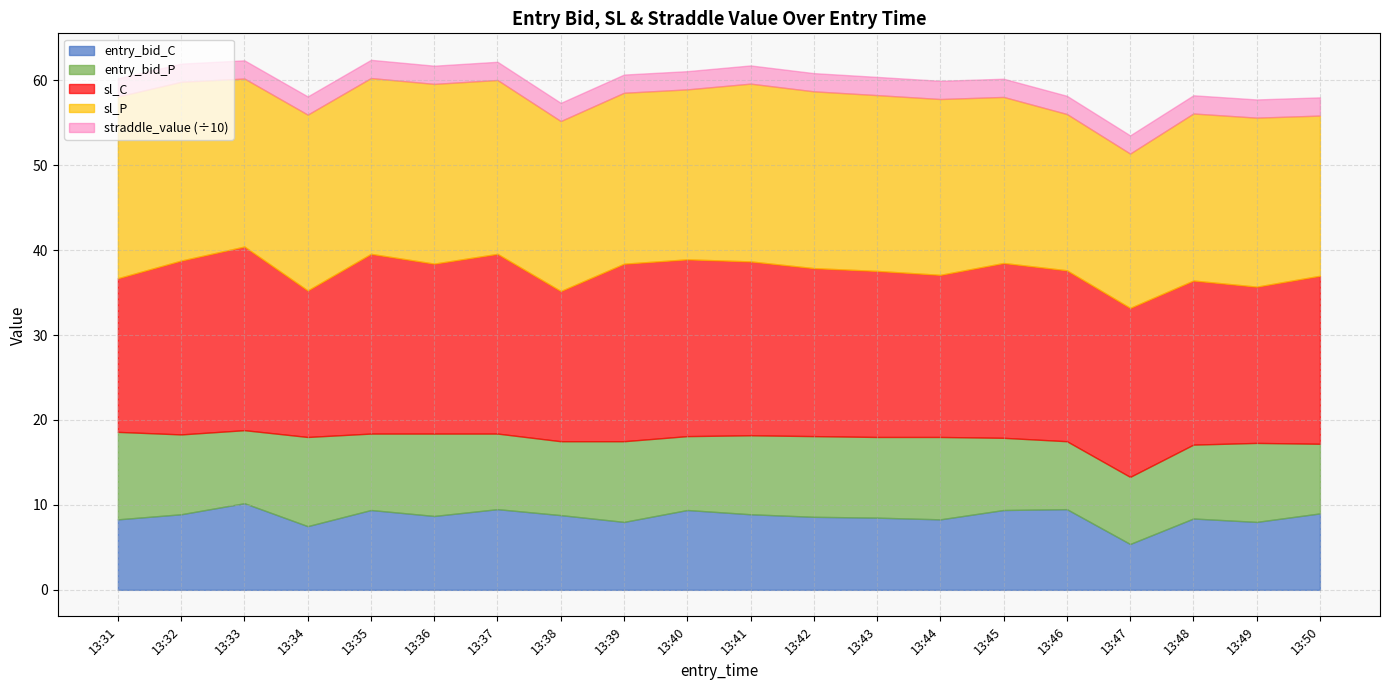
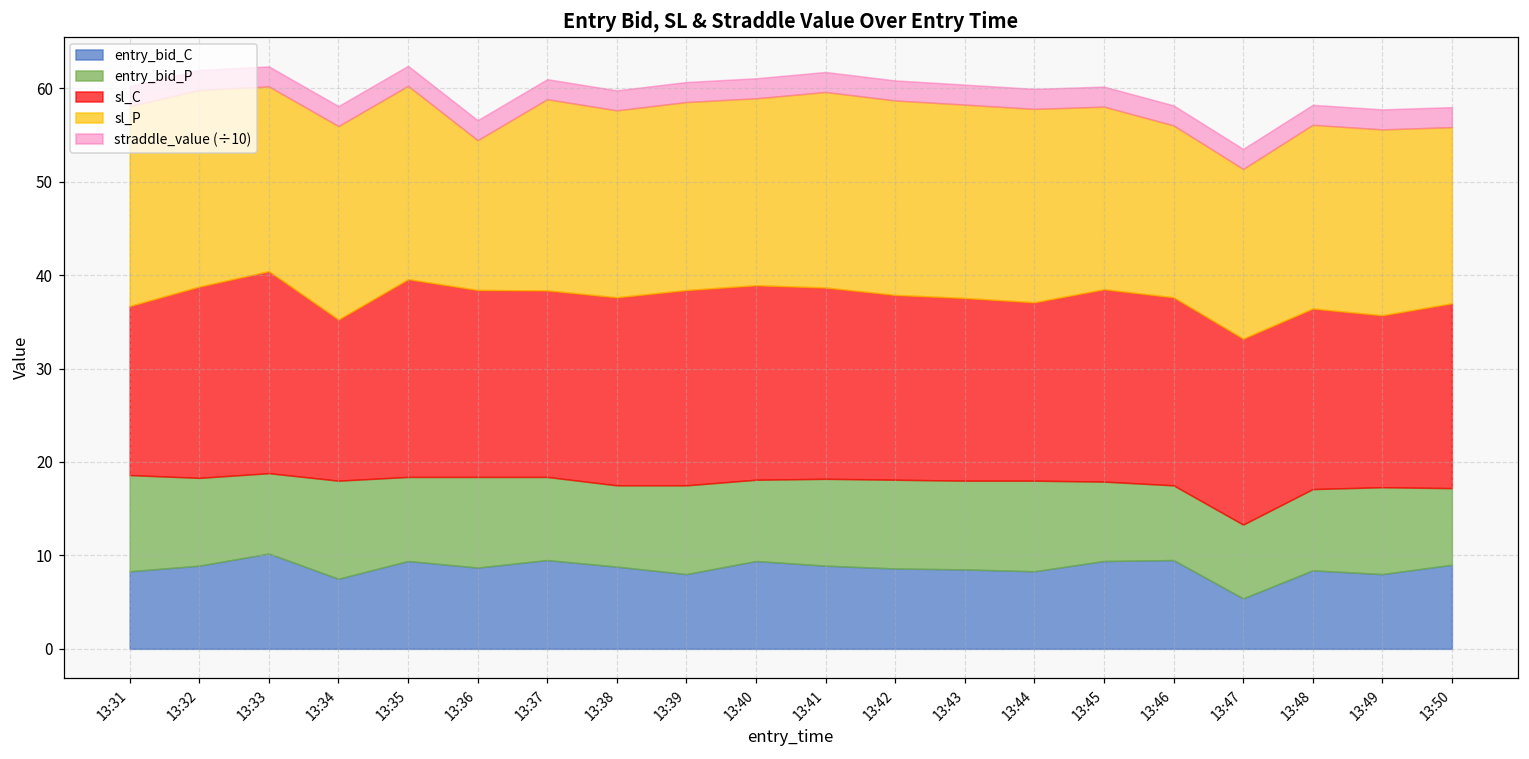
  {
    "entry_bid_C": {
      "13:31": 8,
      "13:32": 9,
      "13:33": 10,
      "13:34": 8,
      "13:35": 9,
      "13:36": 9,
      "13:37": 10,
      "13:38": 9,
      "13:39": 8,
      "13:40": 9,
      "13:41": 9,
      "13:42": 9,
      "13:43": 9,
      "13:44": 8,
      "13:45": 9,
      "13:46": 10,
      "13:47": 5,
      "13:48": 8,
      "13:49": 8,
      "13:50": 9
    },
    "entry_bid_P": {
      "13:31": 10,
      "13:32": 9,
      "13:33": 9,
      "13:34": 11,
      "13:35": 9,
      "13:36": 10,
      "13:37": 9,
      "13:38": 9,
      "13:39": 10,
      "13:40": 9,
      "13:41": 9,
      "13:42": 10,
      "13:43": 10,
      "13:44": 10,
      "13:45": 8,
      "13:46": 8,
      "13:47": 8,
      "13:48": 9,
      "13:49": 9,
      "13:50": 8
    },
    "sl_C": {
      "13:31": 18,
      "13:32": 20,
      "13:33": 22,
      "13:34": 17,
      "13:35": 21,
      "13:36": 20,
-     "13:37": 21,
-     "13:38": 18,
+     "13:37": 20,
+     "13:38": 20,
      "13:39": 21,
      "13:40": 21,
      "13:41": 20,
      "13:42": 20,
      "13:43": 20,
      "13:44": 19,
      "13:45": 21,
      "13:46": 20,
      "13:47": 20,
      "13:48": 19,
      "13:49": 18,
      "13:50": 20
    },
    "sl_P": {
      "13:33": 20,
      "13:34": 21,
      "13:35": 21,
-     "13:36": 21,
+     "13:36": 16,
      "13:37": 20,
      "13:38": 20,
      "13:39": 20,
      "13:40": 20,
      "13:41": 21,
      "13:42": 21,
      "13:43": 21,
      "13:44": 21,
      "13:45": 20,
      "13:46": 18,
      "13:47": 18,
      "13:48": 20,
      "13:49": 20,
      "13:50": 19
    },
    "straddle_value (÷10)": {
      "13:33": 2,
      "13:34": 2,
      "13:35": 2,
      "13:36": 2,
      "13:37": 2,
      "13:38": 2,
      "13:39": 2,
      "13:40": 2,
      "13:41": 2,
      "13:42": 2,
      "13:43": 2,
      "13:44": 2,
      "13:45": 2,
      "13:46": 2,
      "13:47": 2,
      "13:48": 2,
      "13:49": 2,
      "13:50": 2
    }
  }
